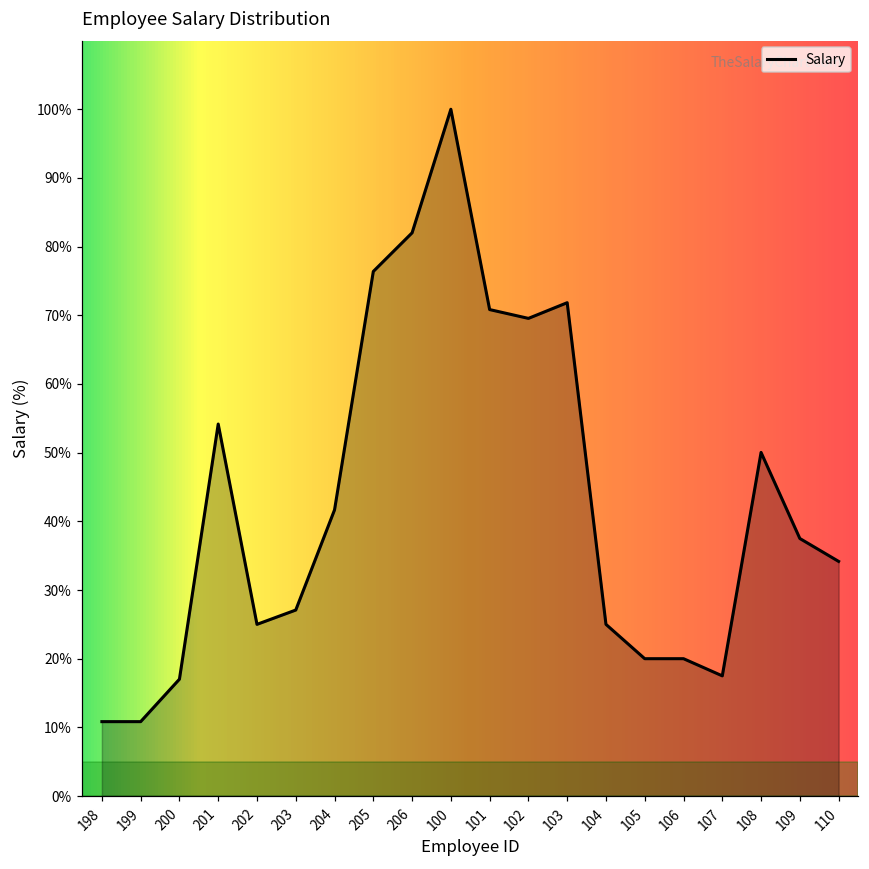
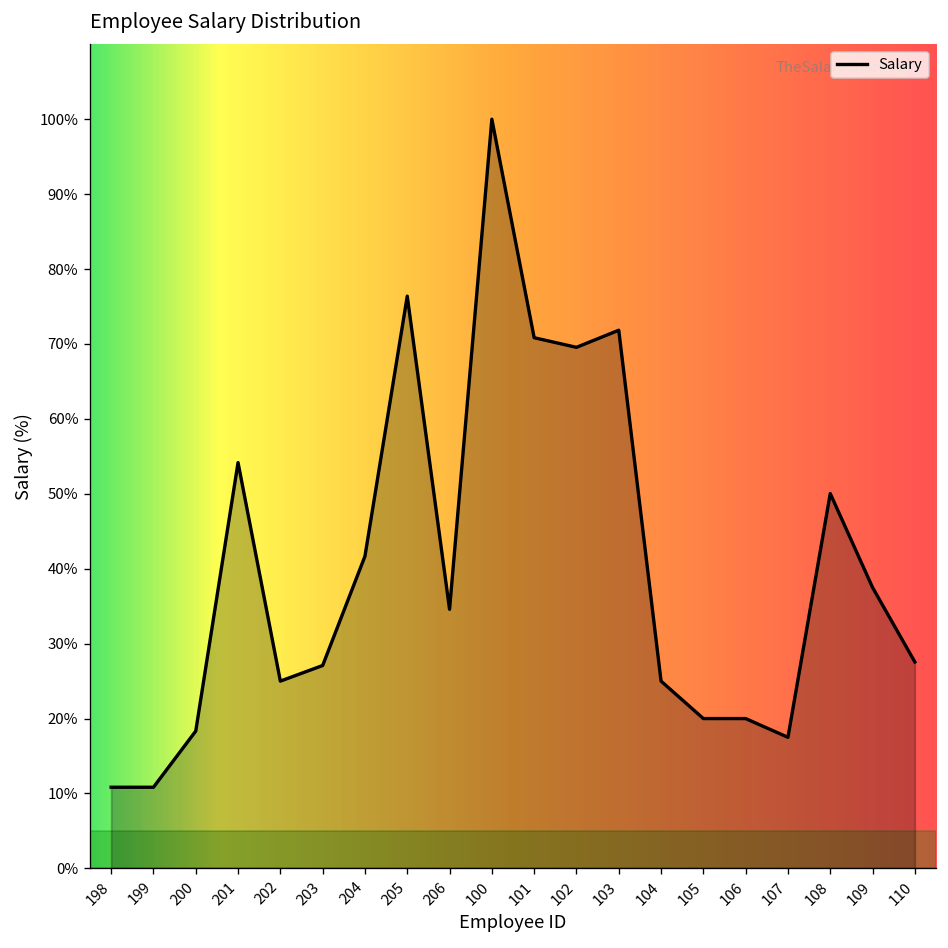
  {
    "198": "11%",
    "199": "11%",
-   "200": "17%",
+   "200": "18%",
    "201": "54%",
    "202": "25%",
    "203": "27%",
    "204": "42%",
    "205": "76%",
-   "206": "82%",
+   "206": "35%",
    "100": "100%",
    "101": "71%",
    "102": "70%",
    "103": "72%",
    "104": "25%",
    "105": "20%",
    "106": "20%",
    "107": "18%",
    "108": "50%",
    "109": "38%",
-   "110": "34%"
+   "110": "28%"
  }
